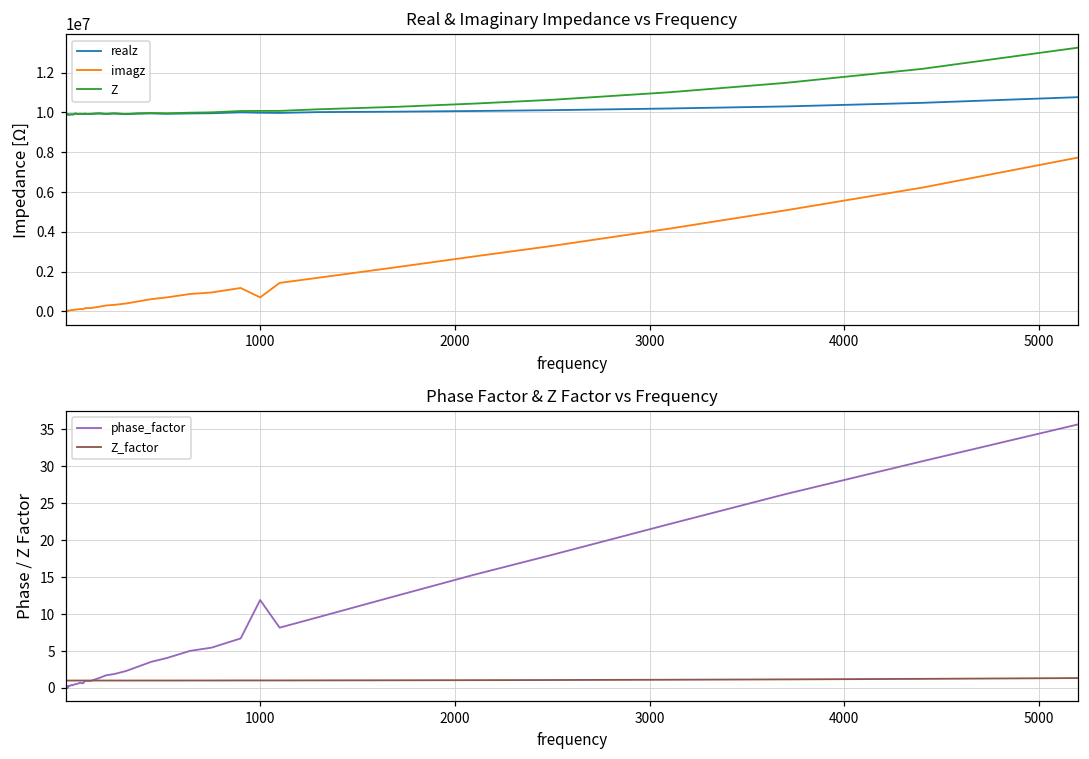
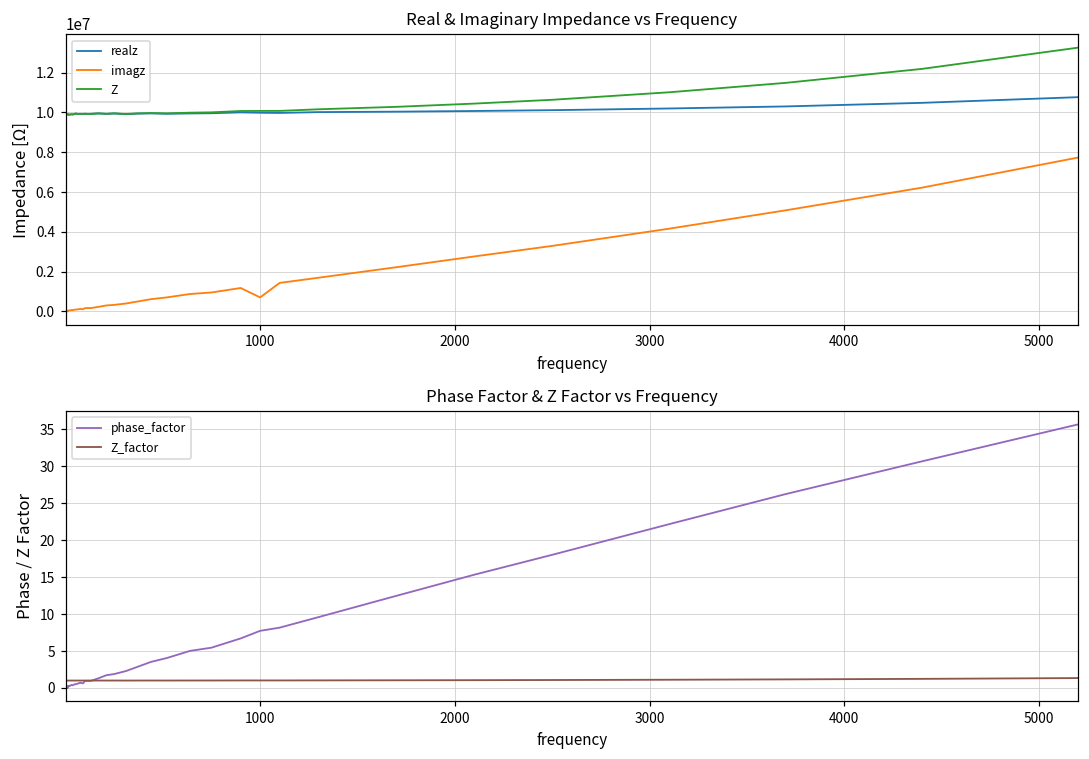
  {
    "Real & Imaginary Impedance vs Frequency": {
      "imagz": {
        "1000": 700000
      }
    },
    "Phase Factor & Z Factor vs Frequency": {
      "phase_factor": {
-       "1000": 12
+       "1000": 8
      },
      "Z_factor": {
        "1000": 1
      }
    }
  }
